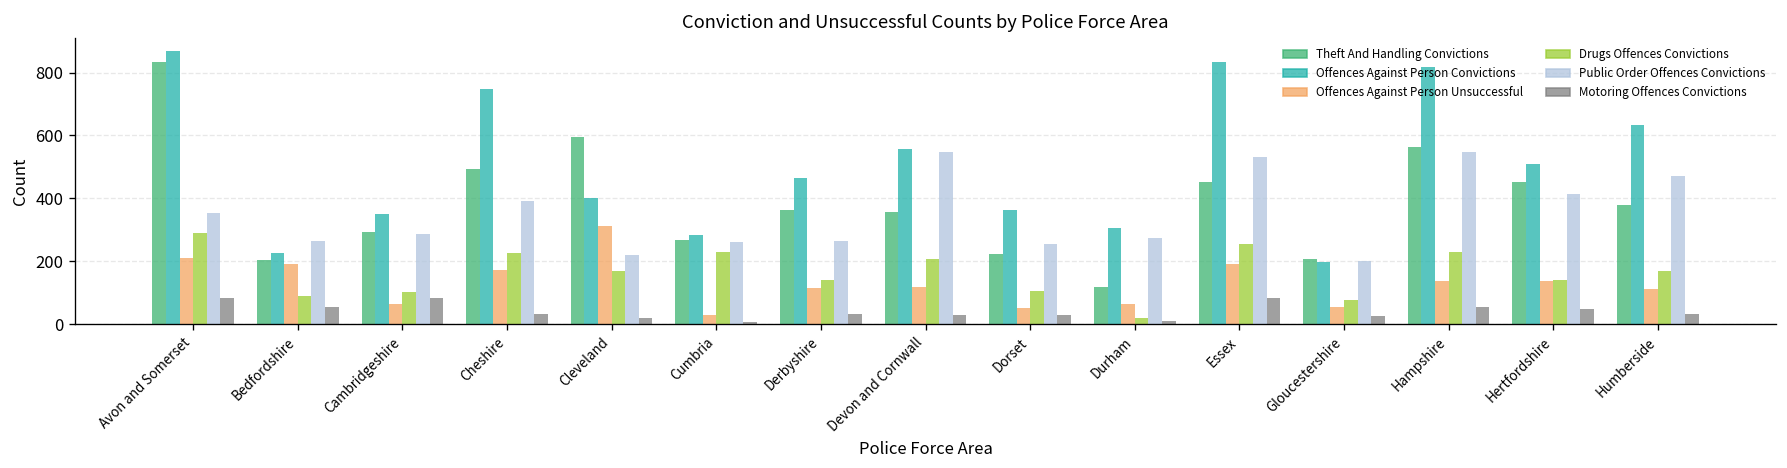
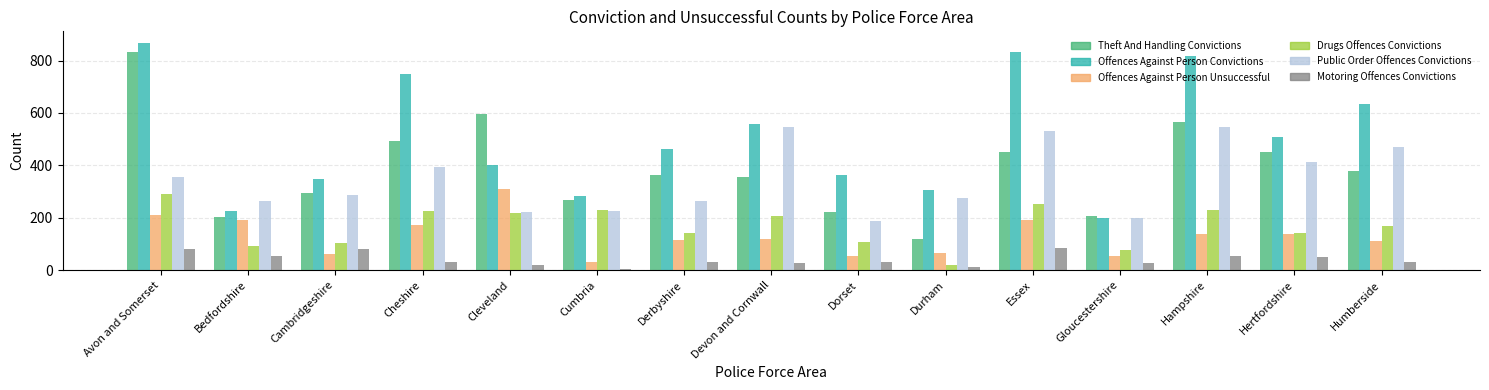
  {
    "Theft And Handling Convictions": {
      "Avon and Somerset": 830,
      "Bedfordshire": 200,
      "Cambridgeshire": 290,
      "Cheshire": 490,
      "Cleveland": 590,
      "Cumbria": 270,
      "Derbyshire": 360,
      "Devon and Cornwall": 360,
      "Dorset": 220,
      "Durham": 120,
      "Essex": 450,
      "Gloucestershire": 210,
      "Hampshire": 560,
      "Hertfordshire": 450,
      "Humberside": 380
    },
    "Offences Against Person Convictions": {
      "Avon and Somerset": 870,
      "Bedfordshire": 230,
      "Cambridgeshire": 350,
      "Cheshire": 750,
      "Cleveland": 400,
      "Cumbria": 280,
      "Derbyshire": 460,
      "Devon and Cornwall": 560,
      "Dorset": 360,
      "Durham": 310,
      "Essex": 830,
      "Gloucestershire": 200,
      "Hampshire": 820,
      "Hertfordshire": 510,
      "Humberside": 630
    },
    "Offences Against Person Unsuccessful": {
      "Avon and Somerset": 210,
      "Bedfordshire": 190,
      "Cambridgeshire": 60,
      "Cheshire": 170,
      "Cleveland": 310,
      "Cumbria": 30,
      "Derbyshire": 110,
      "Devon and Cornwall": 120,
      "Dorset": 50,
      "Durham": 60,
      "Essex": 190,
      "Gloucestershire": 60,
      "Hampshire": 140,
      "Hertfordshire": 140,
      "Humberside": 110
    },
    "Drugs Offences Convictions": {
      "Avon and Somerset": 290,
      "Bedfordshire": 90,
      "Cambridgeshire": 100,
      "Cheshire": 230,
-     "Cleveland": 170,
+     "Cleveland": 220,
      "Cumbria": 230,
      "Derbyshire": 140,
      "Devon and Cornwall": 210,
      "Dorset": 110,
      "Durham": 20,
      "Essex": 250,
      "Gloucestershire": 80,
      "Hampshire": 230,
      "Hertfordshire": 140,
      "Humberside": 170
    },
    "Public Order Offences Convictions": {
      "Avon and Somerset": 350,
      "Bedfordshire": 260,
      "Cambridgeshire": 290,
      "Cheshire": 390,
      "Cleveland": 220,
-     "Cumbria": 260,
+     "Cumbria": 230,
      "Derbyshire": 270,
      "Devon and Cornwall": 550,
-     "Dorset": 260,
+     "Dorset": 190,
      "Durham": 270,
      "Essex": 530,
      "Gloucestershire": 200,
      "Hampshire": 550,
      "Hertfordshire": 410,
      "Humberside": 470
    },
    "Motoring Offences Convictions": {
      "Avon and Somerset": 80,
      "Bedfordshire": 50,
      "Cambridgeshire": 80,
      "Cheshire": 30,
      "Cleveland": 20,
      "Derbyshire": 30,
      "Devon and Cornwall": 30,
      "Dorset": 30,
      "Durham": 10,
      "Essex": 80,
      "Gloucestershire": 30,
      "Hampshire": 50,
      "Hertfordshire": 50,
      "Humberside": 30
    }
  }
